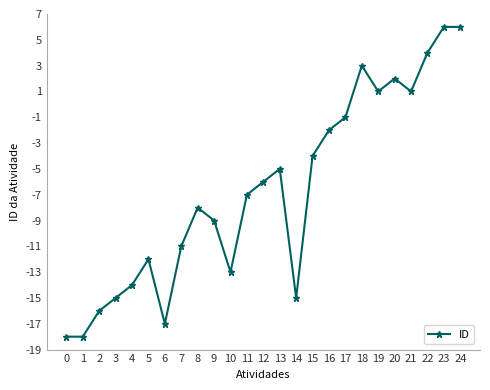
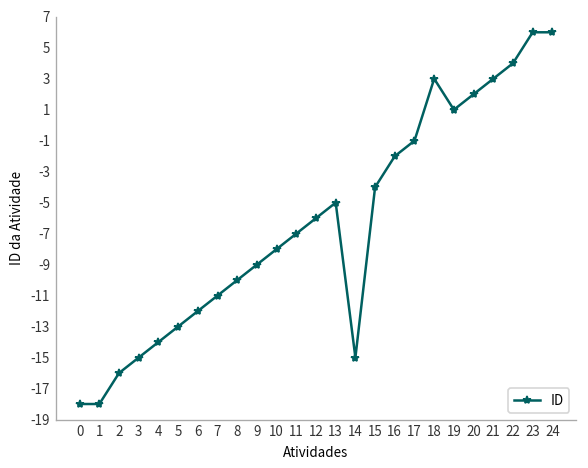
  {
    "0": -18,
    "1": -18,
    "2": -16,
    "3": -15,
    "4": -14,
-   "5": -12,
-   "6": -17,
+   "5": -13,
+   "6": -12,
    "7": -11,
-   "8": -8,
+   "8": -10,
    "9": -9,
-   "10": -13,
+   "10": -8,
    "11": -7,
    "12": -6,
    "13": -5,
    "14": -15,
    "15": -4,
    "16": -2,
    "17": -1,
    "18": 3,
    "19": 1,
    "20": 2,
-   "21": 1,
+   "21": 3,
    "22": 4,
    "23": 6,
    "24": 6
  }
